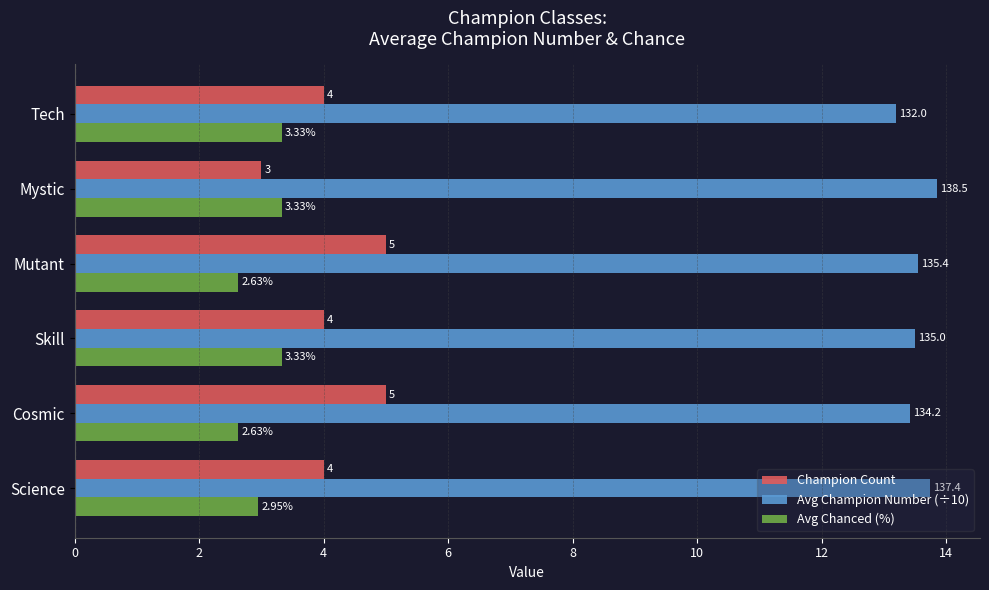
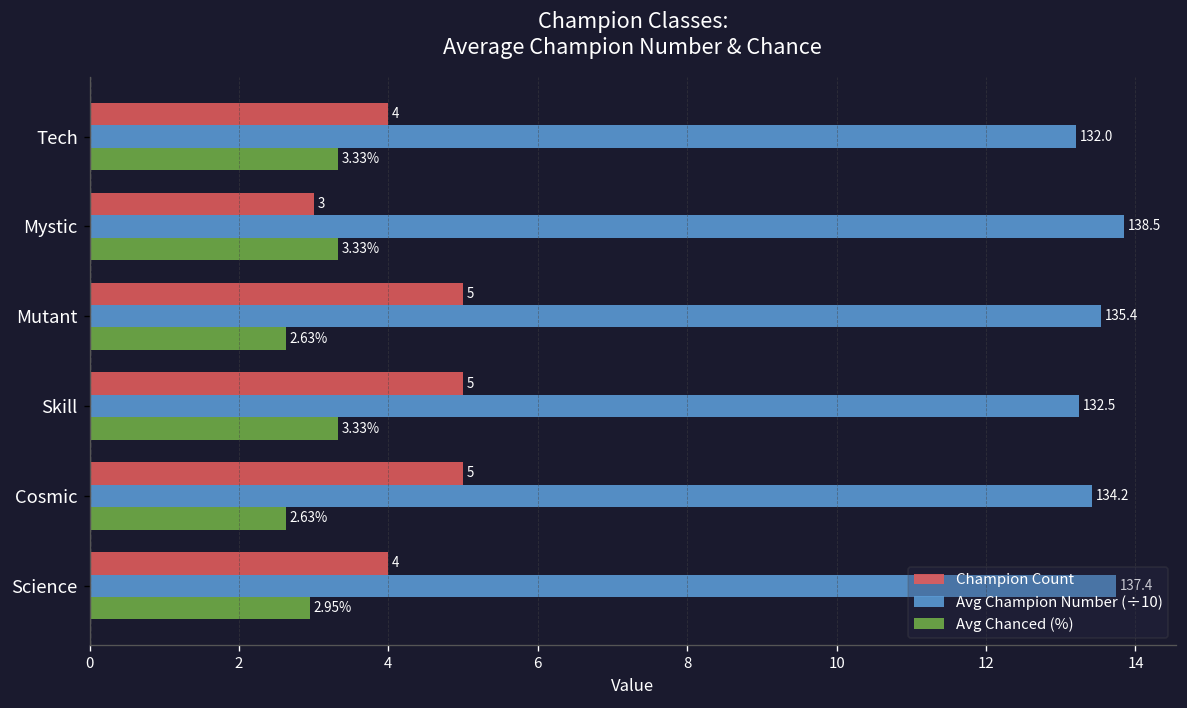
  {
    "Champion Count": {
      "Tech": "4",
      "Mystic": "3",
      "Mutant": "5",
-     "Skill": "4",
+     "Skill": "5",
      "Cosmic": "5",
      "Science": "4"
    },
    "Avg Champion Number (÷10)": {
-     "Skill": "135.0"
+     "Skill": "132.5"
    },
    "Avg Chanced (%)": {
      "Tech": "3.33%",
      "Mystic": "3.33%",
      "Mutant": "2.63%",
      "Skill": "3.33%",
      "Cosmic": "2.63%",
      "Science": "2.95%"
    }
  }
